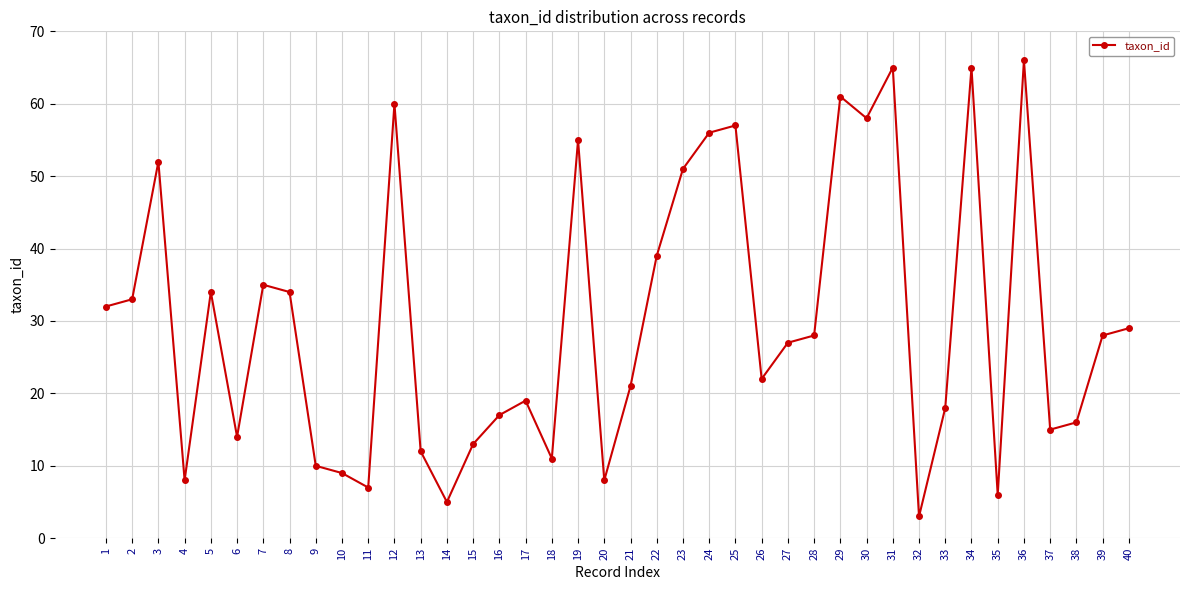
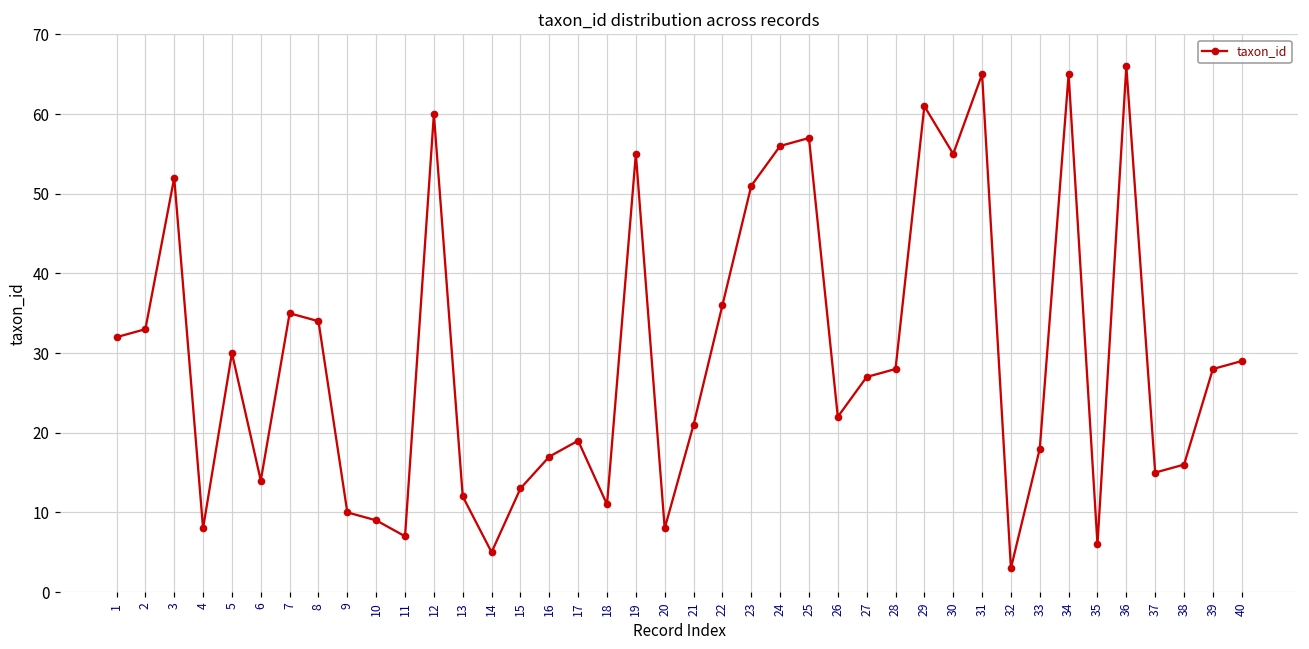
  {
    "1": 32,
    "2": 33,
    "3": 52,
    "4": 8,
-   "5": 34,
+   "5": 30,
    "6": 14,
    "7": 35,
    "8": 34,
    "9": 10,
    "10": 9,
    "11": 7,
    "12": 60,
    "13": 12,
    "14": 5,
    "15": 13,
    "16": 17,
    "17": 19,
    "18": 11,
    "19": 55,
    "20": 8,
    "21": 21,
-   "22": 39,
+   "22": 36,
    "23": 51,
    "24": 56,
    "25": 57,
    "26": 22,
    "27": 27,
    "28": 28,
    "29": 61,
-   "30": 58,
+   "30": 55,
    "31": 65,
    "32": 3,
    "33": 18,
    "34": 65,
    "35": 6,
    "36": 66,
    "37": 15,
    "38": 16,
    "39": 28,
    "40": 29
  }
